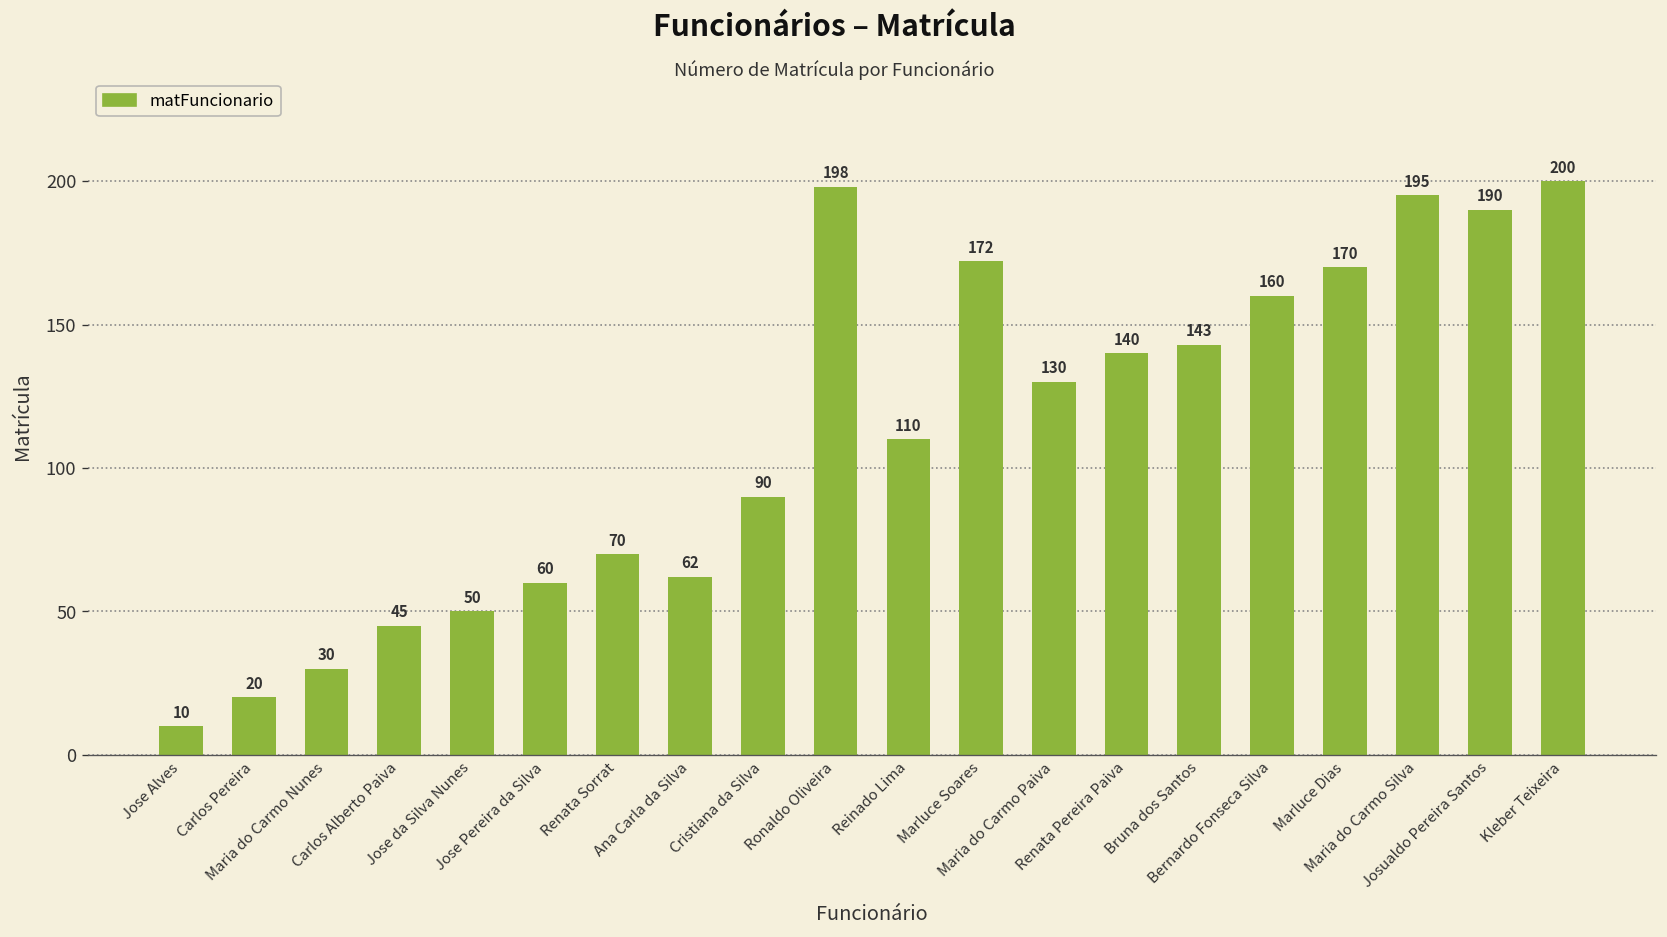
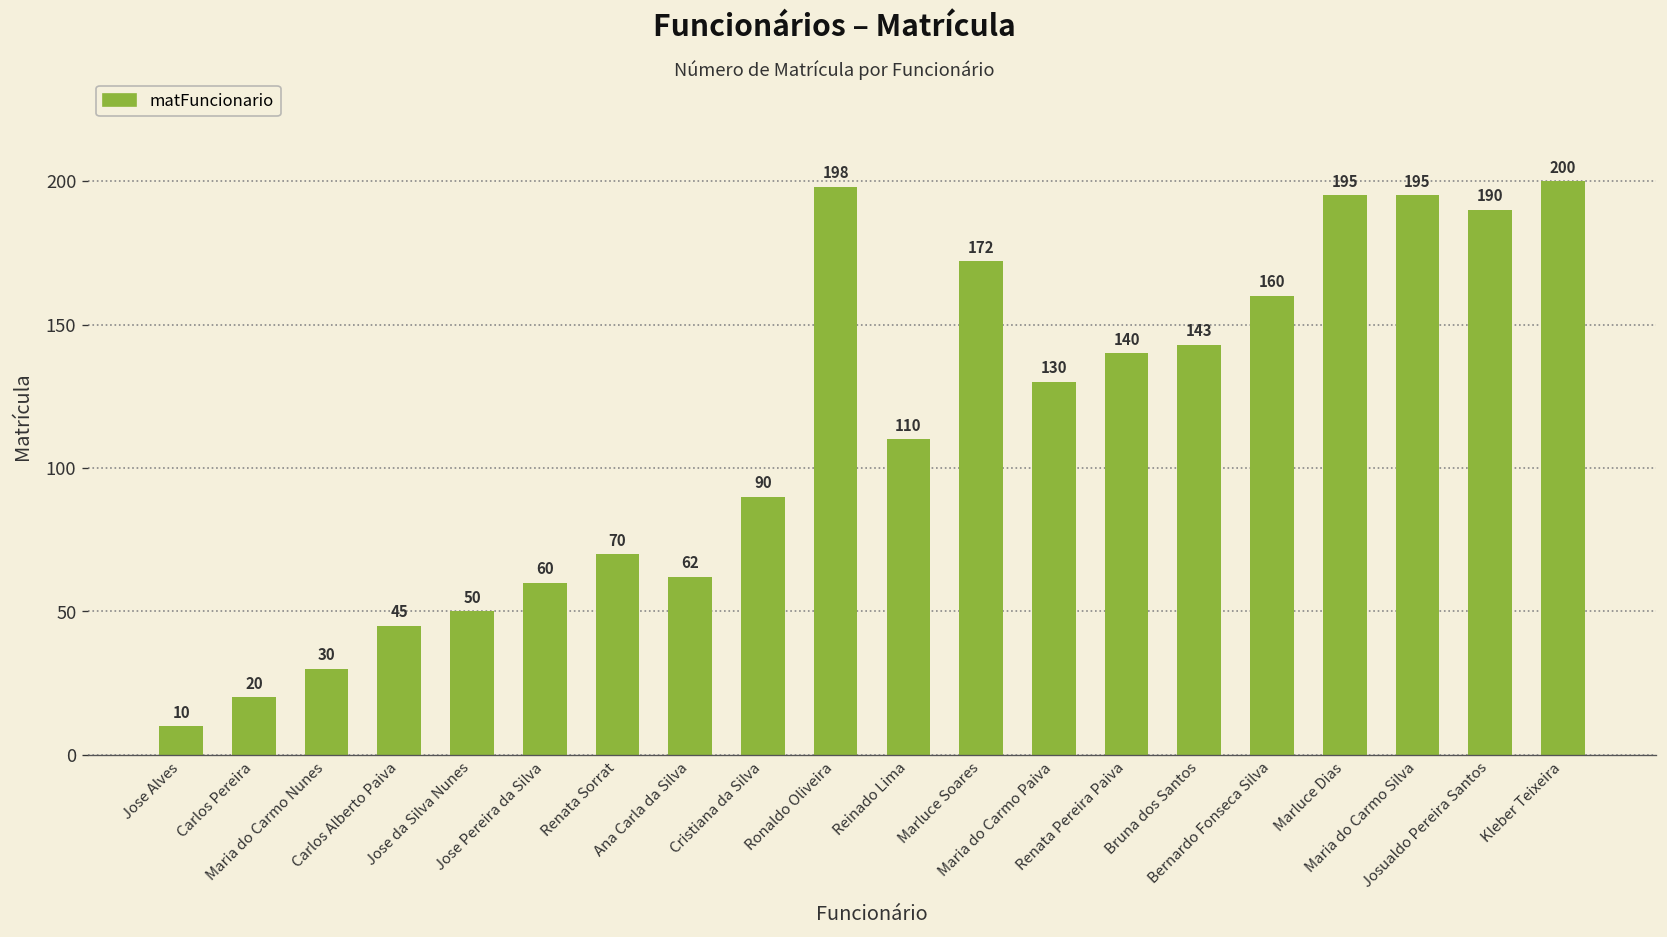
  {
    "Jose Alves": 10,
    "Carlos Pereira": 20,
    "Maria do Carmo Nunes": 30,
    "Carlos Alberto Paiva": 45,
    "Jose da Silva Nunes": 50,
    "Jose Pereira da Silva": 60,
    "Renata Sorrat": 70,
    "Ana Carla da Silva": 62,
    "Cristiana da Silva": 90,
    "Ronaldo Oliveira": 198,
    "Reinado Lima": 110,
    "Marluce Soares": 172,
    "Maria do Carmo Paiva": 130,
    "Renata Pereira Paiva": 140,
    "Bruna dos Santos": 143,
    "Bernardo Fonseca Silva": 160,
-   "Marluce Dias": 170,
+   "Marluce Dias": 195,
    "Maria do Carmo Silva": 195,
    "Josualdo Pereira Santos": 190,
    "Kleber Teixeira": 200
  }
